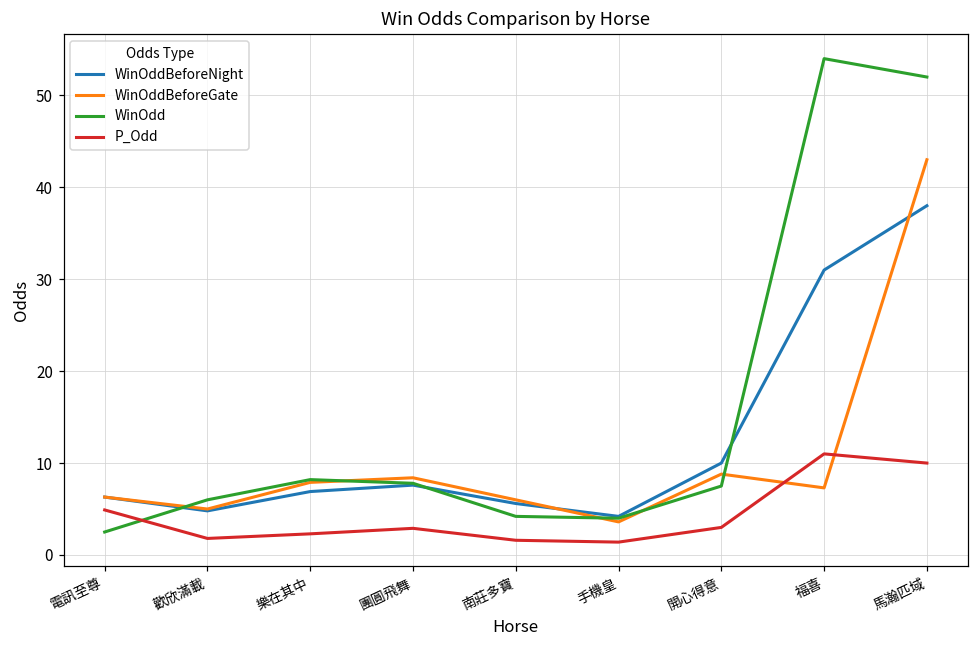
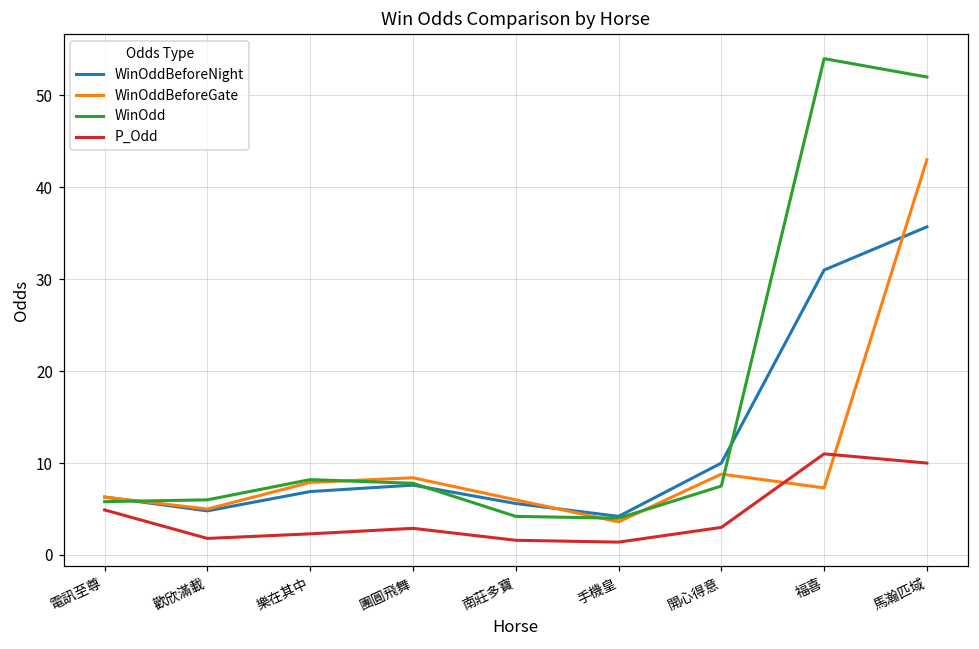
  {
    "WinOddBeforeNight": {
      "樂在其中": 7,
      "南莊多寶": 6,
      "開心得意": 10,
      "福喜": 31,
-     "馬瀚匹域": 38
+     "馬瀚匹域": 36
    },
    "WinOddBeforeGate": {
      "團圓飛舞": 8,
      "南莊多寶": 6,
      "手機皇": 4,
      "開心得意": 9,
      "福喜": 7,
      "馬瀚匹域": 43
    },
    "WinOdd": {
-     "電訊至尊": 3,
+     "電訊至尊": 6,
      "歡欣滿載": 6,
      "南莊多寶": 4,
      "開心得意": 8,
      "福喜": 54,
      "馬瀚匹域": 52
    },
    "P_Odd": {
      "電訊至尊": 5,
      "歡欣滿載": 2,
      "樂在其中": 2,
      "團圓飛舞": 3,
      "南莊多寶": 2,
      "手機皇": 1,
      "開心得意": 3,
      "福喜": 11,
      "馬瀚匹域": 10
    }
  }
